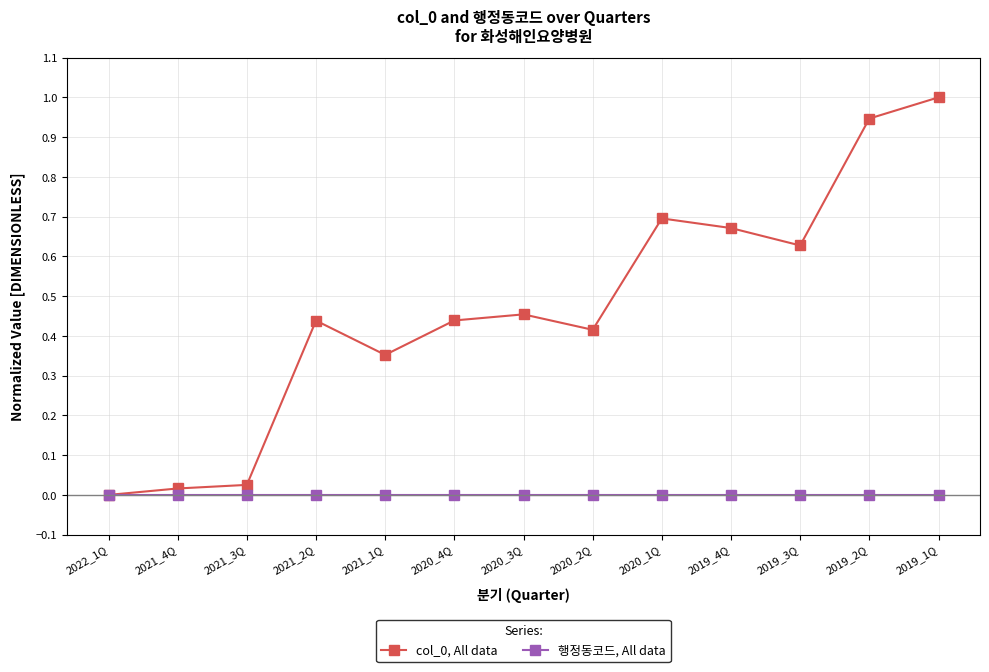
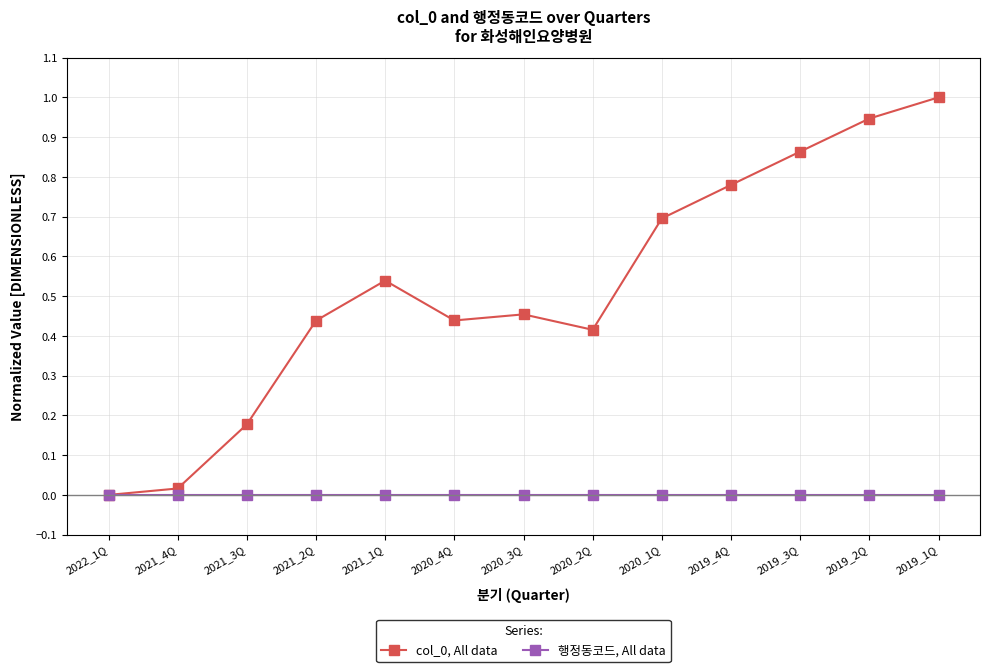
  {
    "col_0, All data": {
      "2021_4Q": 0.02,
-     "2021_3Q": 0.03,
+     "2021_3Q": 0.18,
      "2021_2Q": 0.44,
-     "2021_1Q": 0.35,
+     "2021_1Q": 0.54,
      "2020_4Q": 0.44,
      "2020_3Q": 0.45,
      "2020_2Q": 0.42,
      "2020_1Q": 0.70,
-     "2019_4Q": 0.67,
-     "2019_3Q": 0.63,
+     "2019_4Q": 0.78,
+     "2019_3Q": 0.86,
      "2019_2Q": 0.95,
      "2019_1Q": 1.00
    },
    "행정동코드, All data": {
      "2021_4Q": 0.00,
      "2021_3Q": 0.00,
      "2021_2Q": 0.00,
      "2021_1Q": 0.00,
      "2020_4Q": 0.00,
      "2020_3Q": 0.00,
      "2020_2Q": 0.00,
      "2020_1Q": 0.00,
      "2019_4Q": 0.00,
      "2019_3Q": 0.00,
      "2019_2Q": 0.00,
      "2019_1Q": 0.00
    }
  }
